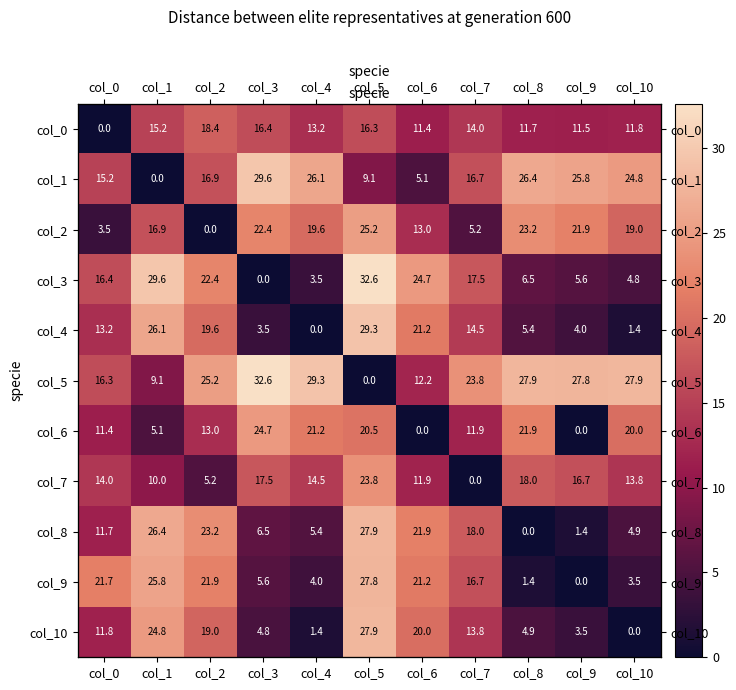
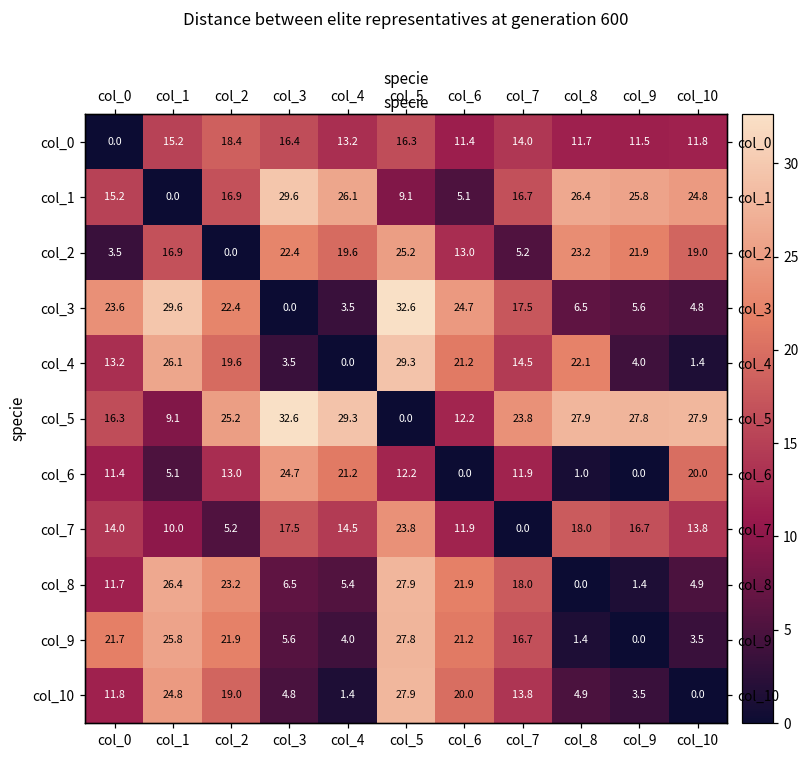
  {
    "col_0": {
      "col_0": 0.0,
      "col_1": 15.2,
      "col_2": 18.4,
      "col_3": 16.4,
      "col_4": 13.2,
      "col_5": 16.3,
      "col_6": 11.4,
      "col_7": 14.0,
      "col_8": 11.7,
      "col_9": 11.5,
      "col_10": 11.8
    },
    "col_1": {
      "col_0": 15.2,
      "col_1": 0.0,
      "col_2": 16.9,
      "col_3": 29.6,
      "col_4": 26.1,
      "col_5": 9.1,
      "col_6": 5.1,
      "col_7": 16.7,
      "col_8": 26.4,
      "col_9": 25.8,
      "col_10": 24.8
    },
    "col_2": {
      "col_0": 3.5,
      "col_1": 16.9,
      "col_2": 0.0,
      "col_3": 22.4,
      "col_4": 19.6,
      "col_5": 25.2,
      "col_6": 13.0,
      "col_7": 5.2,
      "col_8": 23.2,
      "col_9": 21.9,
      "col_10": 19.0
    },
    "col_3": {
-     "col_0": 16.4,
+     "col_0": 23.6,
      "col_1": 29.6,
      "col_2": 22.4,
      "col_3": 0.0,
      "col_4": 3.5,
      "col_5": 32.6,
      "col_6": 24.7,
      "col_7": 17.5,
      "col_8": 6.5,
      "col_9": 5.6,
      "col_10": 4.8
    },
    "col_4": {
      "col_0": 13.2,
      "col_1": 26.1,
      "col_2": 19.6,
      "col_3": 3.5,
      "col_4": 0.0,
      "col_5": 29.3,
      "col_6": 21.2,
      "col_7": 14.5,
-     "col_8": 5.4,
+     "col_8": 22.1,
      "col_9": 4.0,
      "col_10": 1.4
    },
    "col_5": {
      "col_0": 16.3,
      "col_1": 9.1,
      "col_2": 25.2,
      "col_3": 32.6,
      "col_4": 29.3,
      "col_5": 0.0,
      "col_6": 12.2,
      "col_7": 23.8,
      "col_8": 27.9,
      "col_9": 27.8,
      "col_10": 27.9
    },
    "col_6": {
      "col_0": 11.4,
      "col_1": 5.1,
      "col_2": 13.0,
      "col_3": 24.7,
      "col_4": 21.2,
-     "col_5": 20.5,
+     "col_5": 12.2,
      "col_6": 0.0,
      "col_7": 11.9,
-     "col_8": 21.9,
+     "col_8": 1.0,
      "col_9": 0.0,
      "col_10": 20.0
    },
    "col_7": {
      "col_0": 14.0,
      "col_1": 10.0,
      "col_2": 5.2,
      "col_3": 17.5,
      "col_4": 14.5,
      "col_5": 23.8,
      "col_6": 11.9,
      "col_7": 0.0,
      "col_8": 18.0,
      "col_9": 16.7,
      "col_10": 13.8
    },
    "col_8": {
      "col_0": 11.7,
      "col_1": 26.4,
      "col_2": 23.2,
      "col_3": 6.5,
      "col_4": 5.4,
      "col_5": 27.9,
      "col_6": 21.9,
      "col_7": 18.0,
      "col_8": 0.0,
      "col_9": 1.4,
      "col_10": 4.9
    },
    "col_9": {
      "col_0": 21.7,
      "col_1": 25.8,
      "col_2": 21.9,
      "col_3": 5.6,
      "col_4": 4.0,
      "col_5": 27.8,
      "col_6": 21.2,
      "col_7": 16.7,
      "col_8": 1.4,
      "col_9": 0.0,
      "col_10": 3.5
    },
    "col_10": {
      "col_0": 11.8,
      "col_1": 24.8,
      "col_2": 19.0,
      "col_3": 4.8,
      "col_4": 1.4,
      "col_5": 27.9,
      "col_6": 20.0,
      "col_7": 13.8,
      "col_8": 4.9,
      "col_9": 3.5,
      "col_10": 0.0
    }
  }
